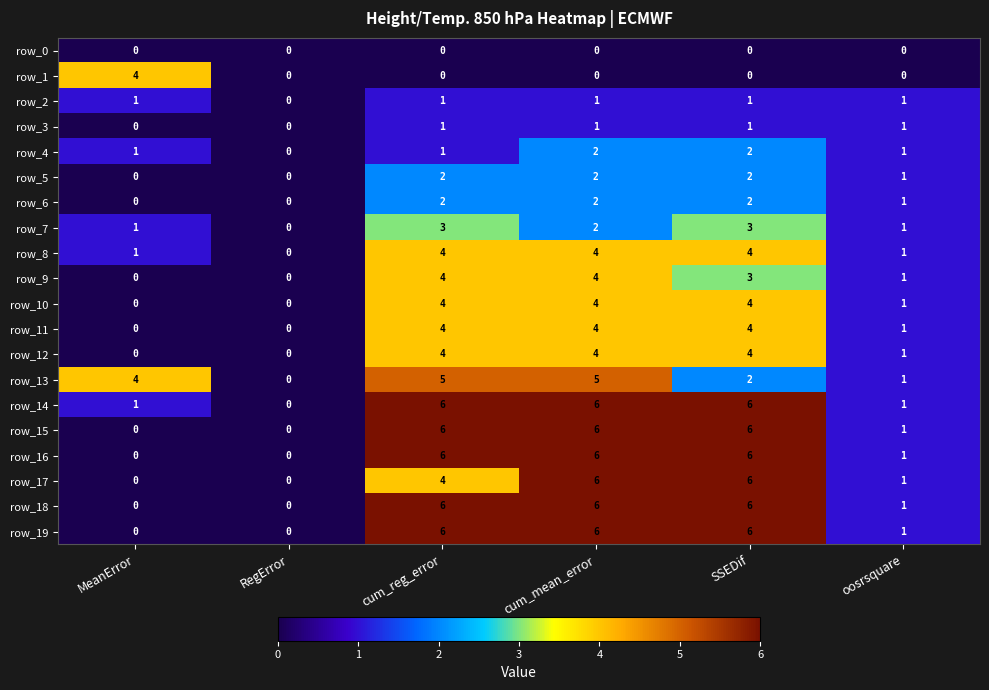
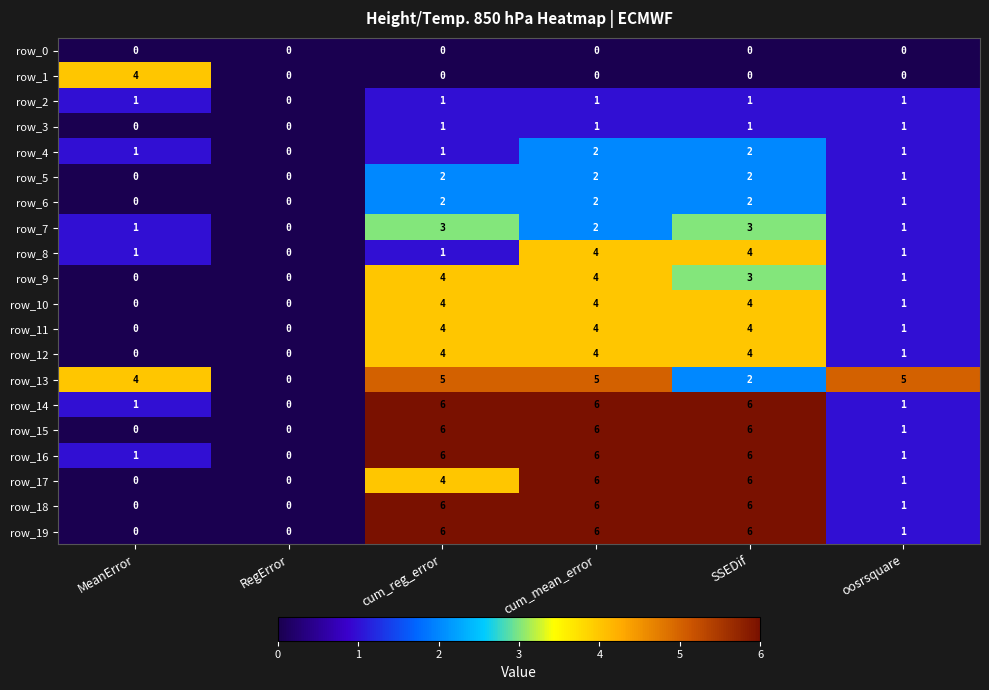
  {
    "row_0": {
      "MeanError": 0,
      "RegError": 0,
      "cum_reg_error": 0,
      "cum_mean_error": 0,
      "SSEDif": 0,
      "oosrsquare": 0
    },
    "row_1": {
      "MeanError": 4,
      "RegError": 0,
      "cum_reg_error": 0,
      "cum_mean_error": 0,
      "SSEDif": 0,
      "oosrsquare": 0
    },
    "row_2": {
      "MeanError": 1,
      "RegError": 0,
      "cum_reg_error": 1,
      "cum_mean_error": 1,
      "SSEDif": 1,
      "oosrsquare": 1
    },
    "row_3": {
      "MeanError": 0,
      "RegError": 0,
      "cum_reg_error": 1,
      "cum_mean_error": 1,
      "SSEDif": 1,
      "oosrsquare": 1
    },
    "row_4": {
      "MeanError": 1,
      "RegError": 0,
      "cum_reg_error": 1,
      "cum_mean_error": 2,
      "SSEDif": 2,
      "oosrsquare": 1
    },
    "row_5": {
      "MeanError": 0,
      "RegError": 0,
      "cum_reg_error": 2,
      "cum_mean_error": 2,
      "SSEDif": 2,
      "oosrsquare": 1
    },
    "row_6": {
      "MeanError": 0,
      "RegError": 0,
      "cum_reg_error": 2,
      "cum_mean_error": 2,
      "SSEDif": 2,
      "oosrsquare": 1
    },
    "row_7": {
      "MeanError": 1,
      "RegError": 0,
      "cum_reg_error": 3,
      "cum_mean_error": 2,
      "SSEDif": 3,
      "oosrsquare": 1
    },
    "row_8": {
      "MeanError": 1,
      "RegError": 0,
-     "cum_reg_error": 4,
+     "cum_reg_error": 1,
      "cum_mean_error": 4,
      "SSEDif": 4,
      "oosrsquare": 1
    },
    "row_9": {
      "MeanError": 0,
      "RegError": 0,
      "cum_reg_error": 4,
      "cum_mean_error": 4,
      "SSEDif": 3,
      "oosrsquare": 1
    },
    "row_10": {
      "MeanError": 0,
      "RegError": 0,
      "cum_reg_error": 4,
      "cum_mean_error": 4,
      "SSEDif": 4,
      "oosrsquare": 1
    },
    "row_11": {
      "MeanError": 0,
      "RegError": 0,
      "cum_reg_error": 4,
      "cum_mean_error": 4,
      "SSEDif": 4,
      "oosrsquare": 1
    },
    "row_12": {
      "MeanError": 0,
      "RegError": 0,
      "cum_reg_error": 4,
      "cum_mean_error": 4,
      "SSEDif": 4,
      "oosrsquare": 1
    },
    "row_13": {
      "MeanError": 4,
      "RegError": 0,
      "cum_reg_error": 5,
      "cum_mean_error": 5,
      "SSEDif": 2,
-     "oosrsquare": 1
+     "oosrsquare": 5
    },
    "row_14": {
      "MeanError": 1,
      "RegError": 0,
      "cum_reg_error": 6,
      "cum_mean_error": 6,
      "SSEDif": 6,
      "oosrsquare": 1
    },
    "row_15": {
      "MeanError": 0,
      "RegError": 0,
      "cum_reg_error": 6,
      "cum_mean_error": 6,
      "SSEDif": 6,
      "oosrsquare": 1
    },
    "row_16": {
-     "MeanError": 0,
+     "MeanError": 1,
      "RegError": 0,
      "cum_reg_error": 6,
      "cum_mean_error": 6,
      "SSEDif": 6,
      "oosrsquare": 1
    },
    "row_17": {
      "MeanError": 0,
      "RegError": 0,
      "cum_reg_error": 4,
      "cum_mean_error": 6,
      "SSEDif": 6,
      "oosrsquare": 1
    },
    "row_18": {
      "MeanError": 0,
      "RegError": 0,
      "cum_reg_error": 6,
      "cum_mean_error": 6,
      "SSEDif": 6,
      "oosrsquare": 1
    },
    "row_19": {
      "MeanError": 0,
      "RegError": 0,
      "cum_reg_error": 6,
      "cum_mean_error": 6,
      "SSEDif": 6,
      "oosrsquare": 1
    }
  }
